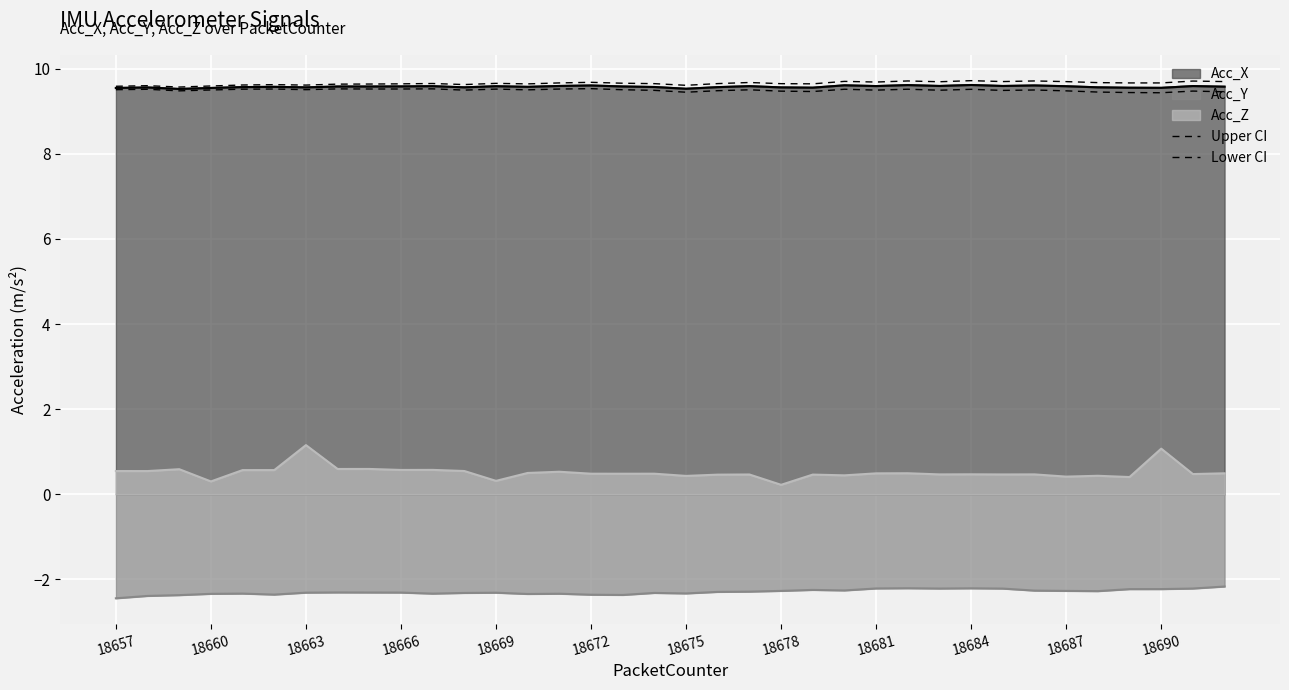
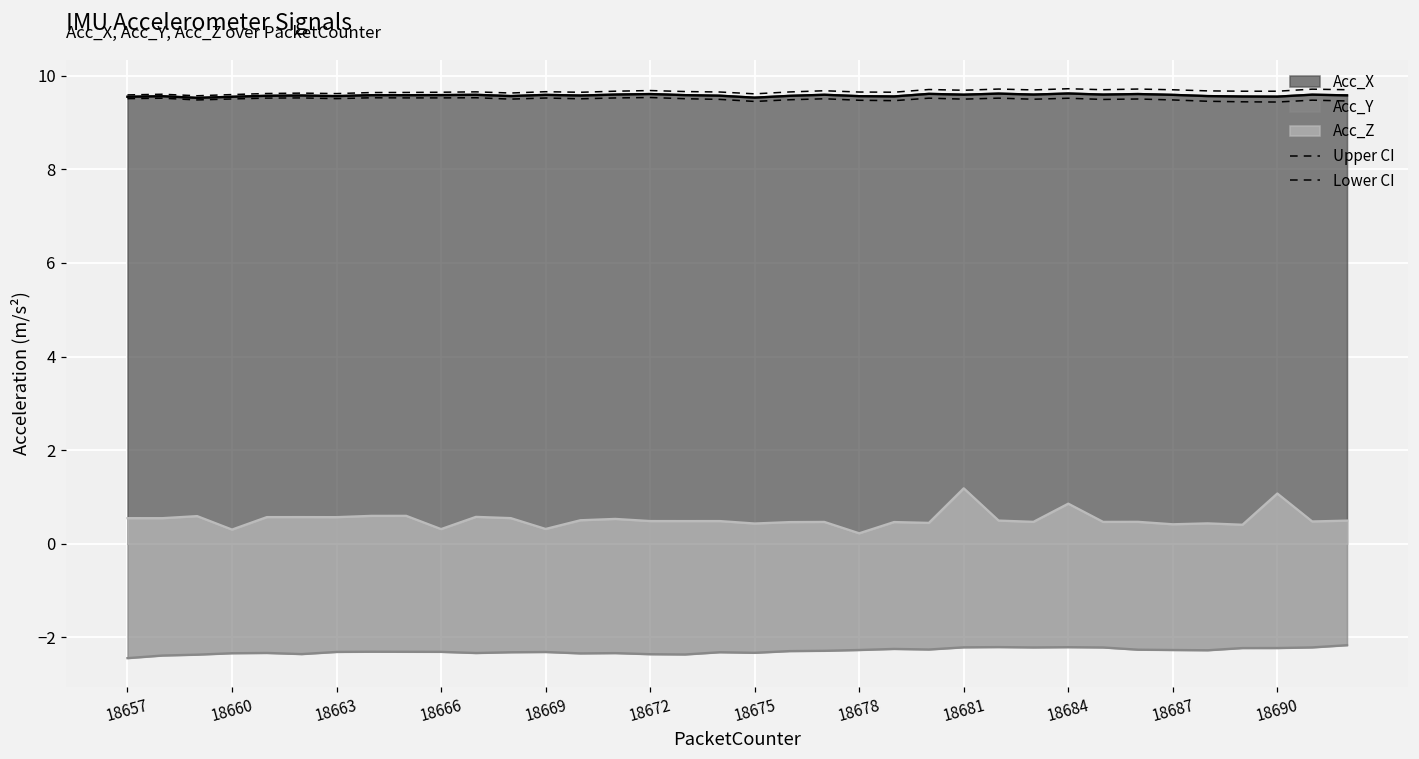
  {
    "Acc_Z": {
      "18657": 0.5,
      "18660": 0.3,
-     "18663": 1.2,
-     "18666": 0.6,
+     "18663": 0.6,
+     "18666": 0.3,
      "18669": 0.3,
      "18672": 0.5,
      "18675": 0.4,
      "18678": 0.2,
-     "18681": 0.5,
-     "18684": 0.5,
+     "18681": 1.2,
+     "18684": 0.9,
      "18687": 0.4,
      "18690": 1.1
    }
  }
